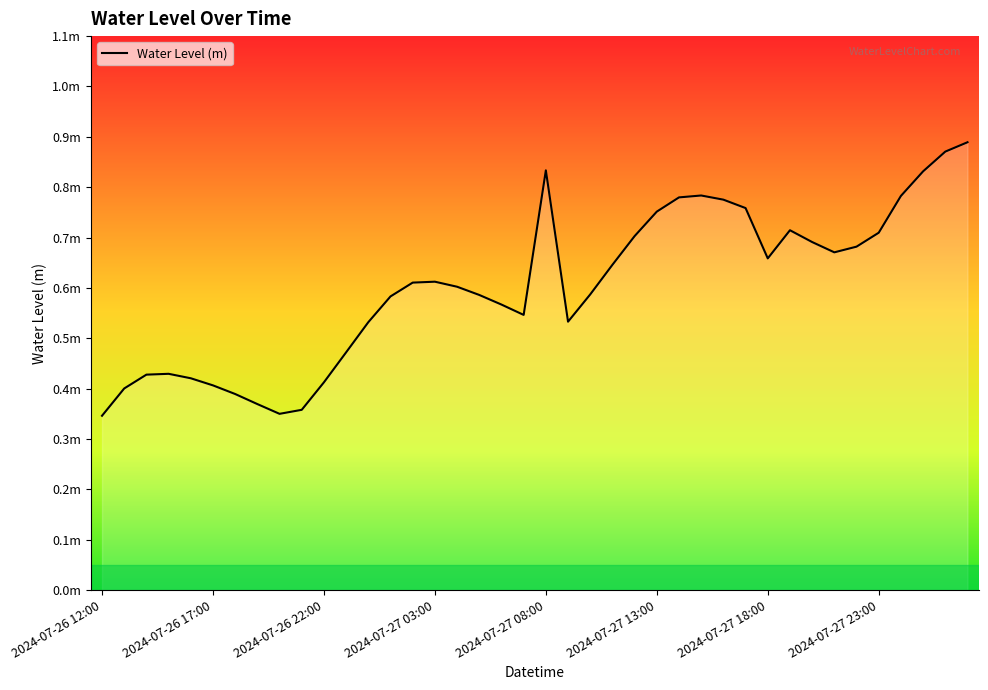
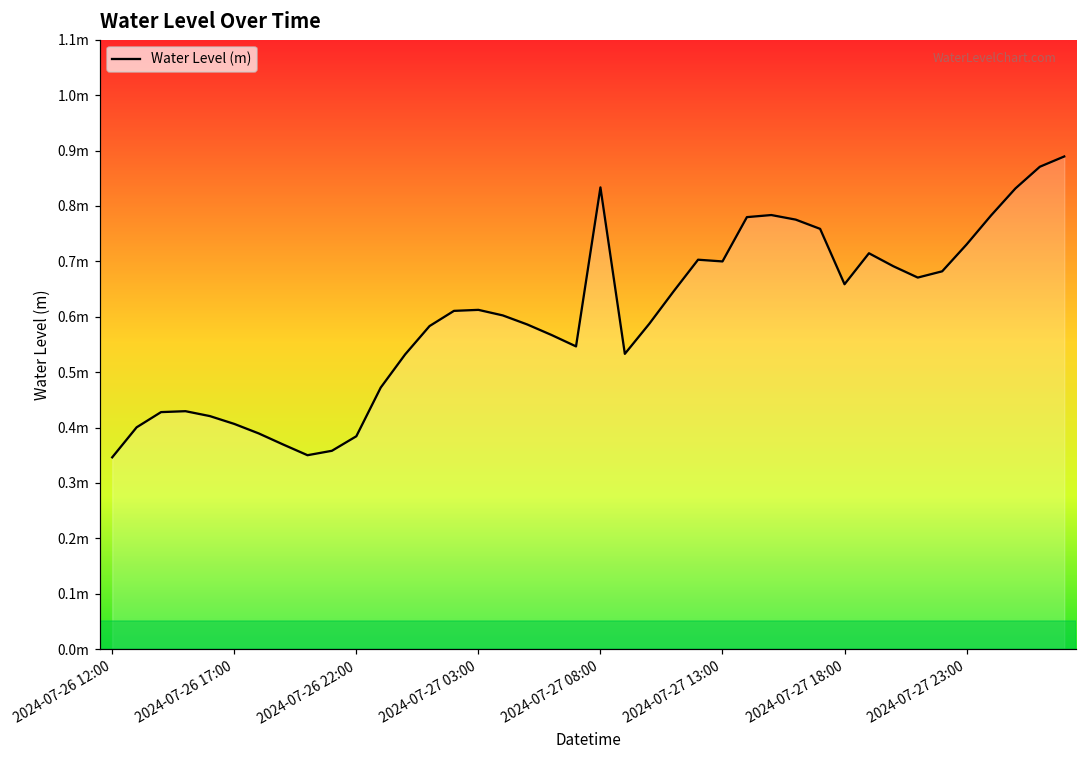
  {
    "2024-07-26 12:00": "0.35m",
    "2024-07-26 17:00": "0.41m",
-   "2024-07-26 22:00": "0.41m",
+   "2024-07-26 22:00": "0.38m",
    "2024-07-27 03:00": "0.61m",
    "2024-07-27 08:00": "0.83m",
-   "2024-07-27 13:00": "0.75m",
+   "2024-07-27 13:00": "0.70m",
    "2024-07-27 18:00": "0.66m",
-   "2024-07-27 23:00": "0.71m"
+   "2024-07-27 23:00": "0.73m"
  }
